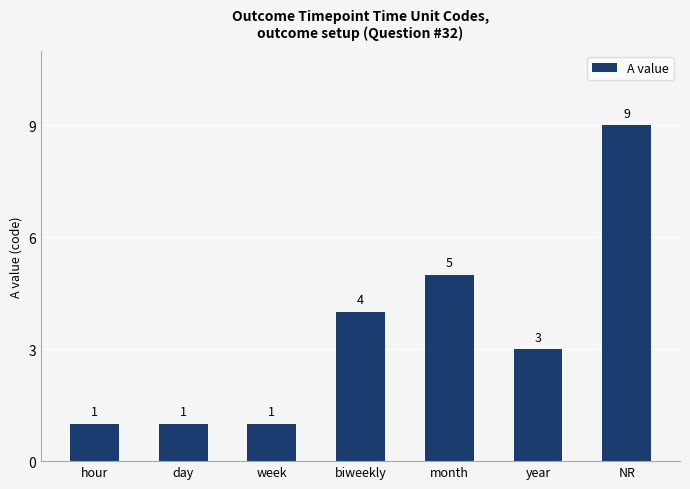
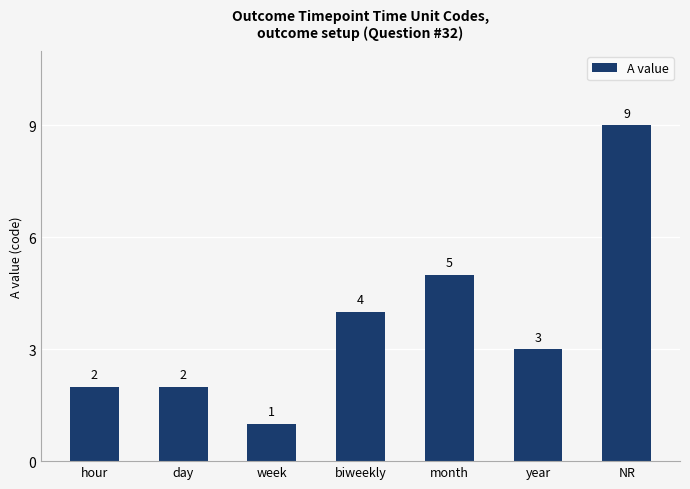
  {
-   "hour": 1,
-   "day": 1,
+   "hour": 2,
+   "day": 2,
    "week": 1,
    "biweekly": 4,
    "month": 5,
    "year": 3,
    "NR": 9
  }
